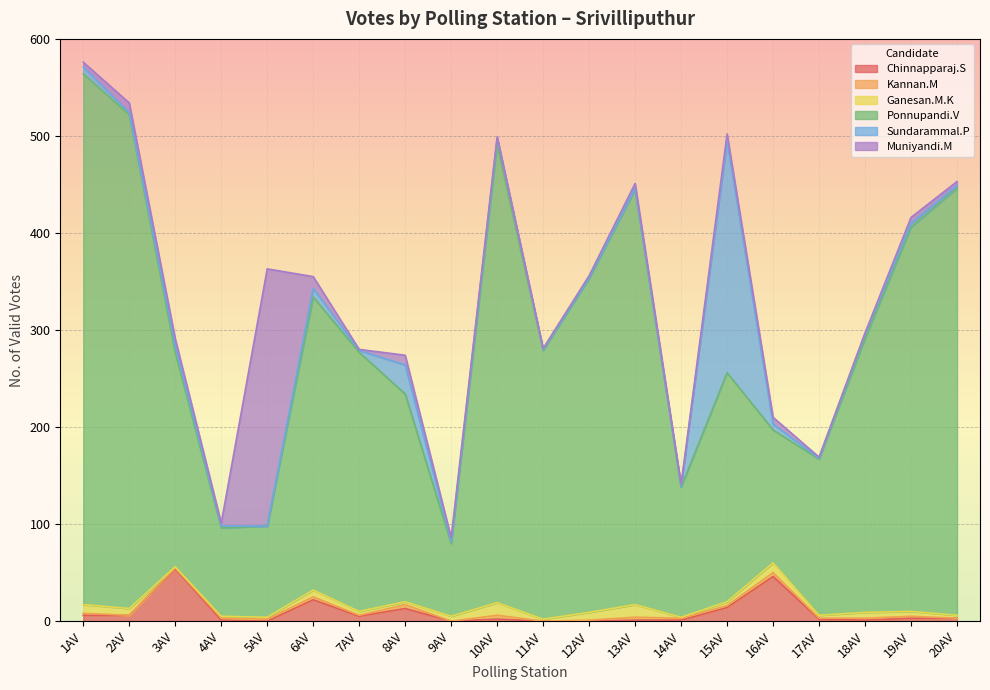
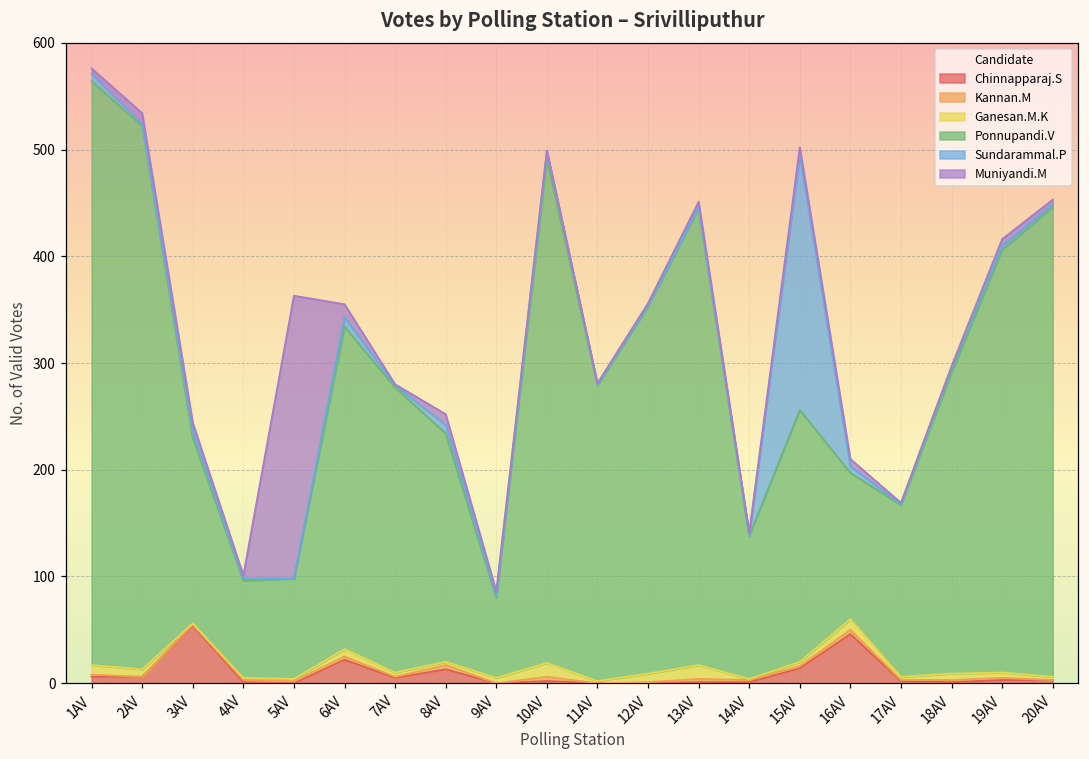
  {
    "Chinnapparaj.S": {
      "6AV": 20,
      "8AV": 10,
      "10AV": 0,
      "13AV": 0,
      "16AV": 50
    },
    "Ponnupandi.V": {
      "1AV": 550,
-     "3AV": 220,
+     "3AV": 170,
      "6AV": 300,
      "8AV": 210,
      "10AV": 470,
      "15AV": 240,
      "16AV": 140,
      "18AV": 280,
      "19AV": 400,
      "20AV": 440
    },
    "Sundarammal.P": {
      "1AV": 10,
      "3AV": 10,
      "6AV": 10,
-     "8AV": 30,
+     "8AV": 10,
      "15AV": 240,
      "16AV": 10,
      "19AV": 0,
      "20AV": 0
    },
    "Muniyandi.M": {
      "1AV": 10,
      "2AV": 10,
      "3AV": 10,
      "4AV": 0,
      "5AV": 270,
      "6AV": 10,
      "8AV": 10,
      "9AV": 0,
      "13AV": 10,
      "15AV": 10,
      "16AV": 10,
      "19AV": 10,
      "20AV": 0
    }
  }
